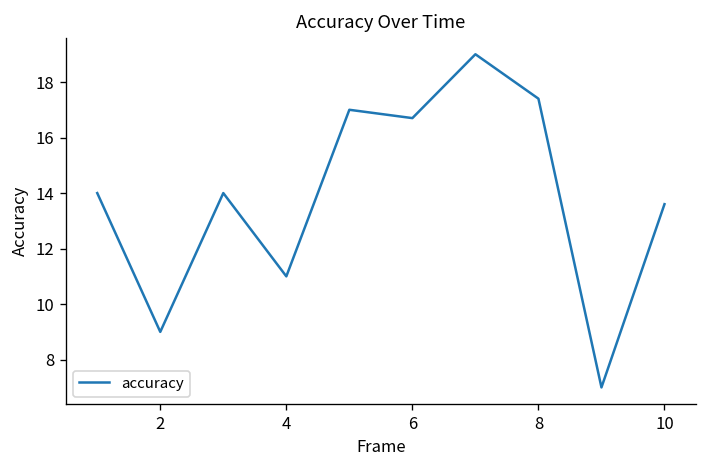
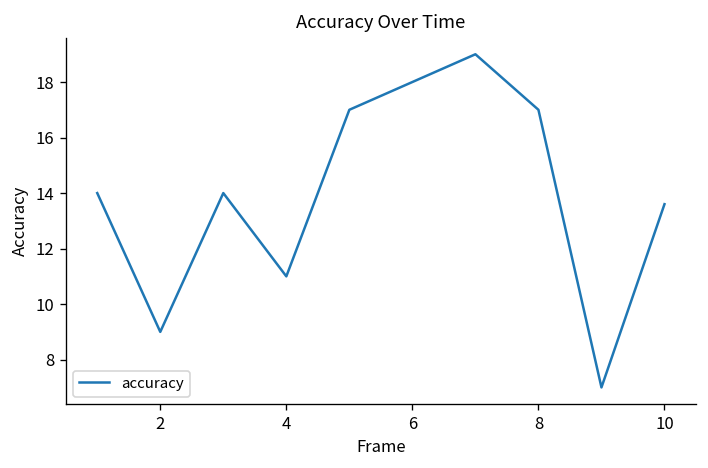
  {
    "2": 9.0,
    "4": 11.0,
-   "6": 16.7,
-   "8": 17.4,
+   "6": 18.0,
+   "8": 17.0,
    "10": 13.6
  }
